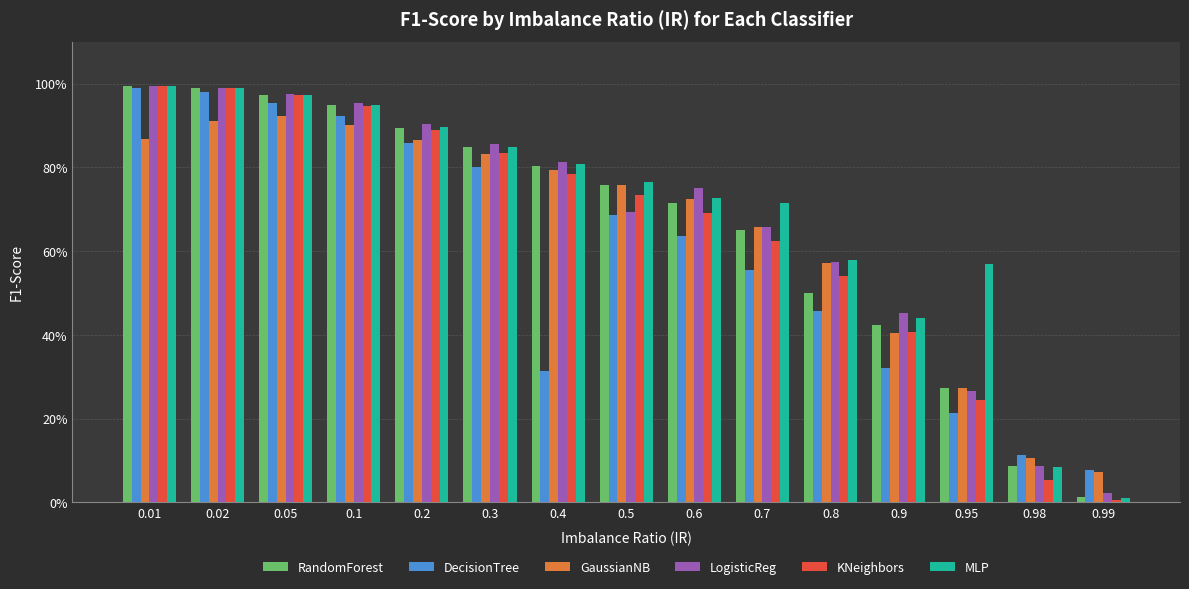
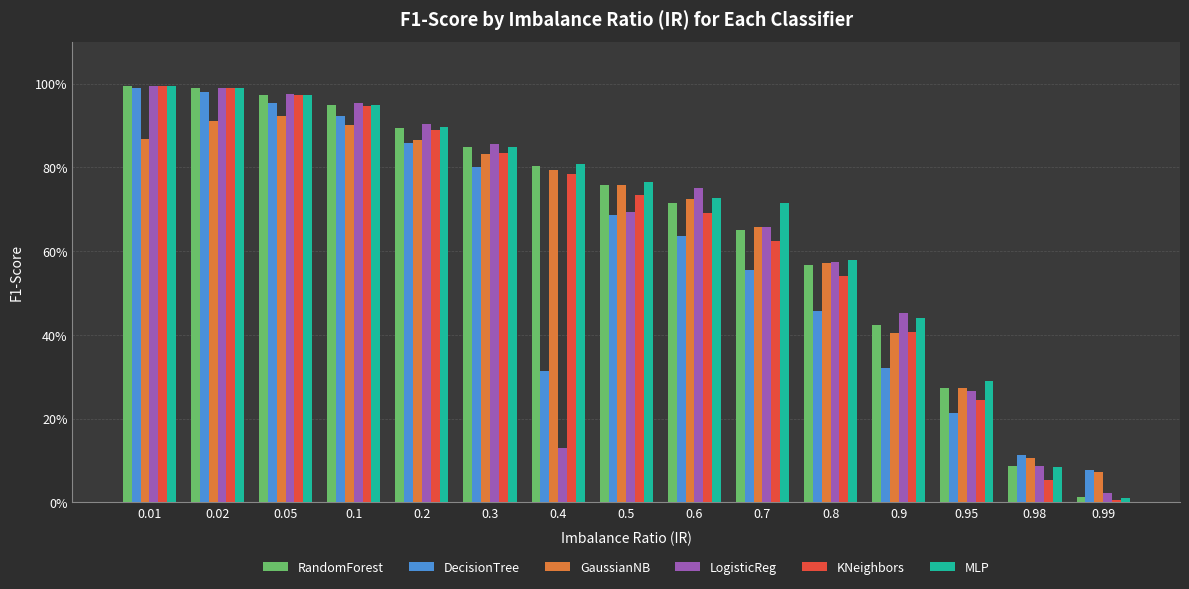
  {
    "RandomForest": {
      "0.01": "100%",
      "0.02": "99%",
      "0.05": "97%",
      "0.1": "95%",
      "0.2": "90%",
      "0.3": "85%",
      "0.4": "80%",
      "0.5": "76%",
      "0.6": "72%",
      "0.7": "65%",
-     "0.8": "50%",
+     "0.8": "57%",
      "0.9": "42%",
      "0.95": "27%",
      "0.98": "9%",
      "0.99": "1%"
    },
    "DecisionTree": {
      "0.01": "99%",
      "0.02": "98%",
      "0.05": "96%",
      "0.1": "92%",
      "0.2": "86%",
      "0.3": "80%",
      "0.4": "32%",
      "0.5": "69%",
      "0.6": "64%",
      "0.7": "55%",
      "0.8": "46%",
      "0.9": "32%",
      "0.95": "21%",
      "0.98": "11%",
      "0.99": "8%"
    },
    "LogisticReg": {
      "0.01": "100%",
      "0.02": "99%",
      "0.05": "98%",
      "0.1": "95%",
      "0.2": "90%",
      "0.3": "86%",
-     "0.4": "81%",
+     "0.4": "13%",
      "0.5": "69%",
      "0.6": "75%",
      "0.7": "66%",
      "0.8": "57%",
      "0.9": "45%",
      "0.95": "27%",
      "0.98": "9%",
      "0.99": "2%"
    },
    "MLP": {
      "0.01": "100%",
      "0.02": "99%",
      "0.05": "97%",
      "0.1": "95%",
      "0.2": "90%",
      "0.3": "85%",
      "0.4": "81%",
      "0.5": "77%",
      "0.6": "73%",
      "0.7": "71%",
      "0.8": "58%",
      "0.9": "44%",
-     "0.95": "57%",
+     "0.95": "29%",
      "0.98": "8%",
      "0.99": "1%"
    }
  }
